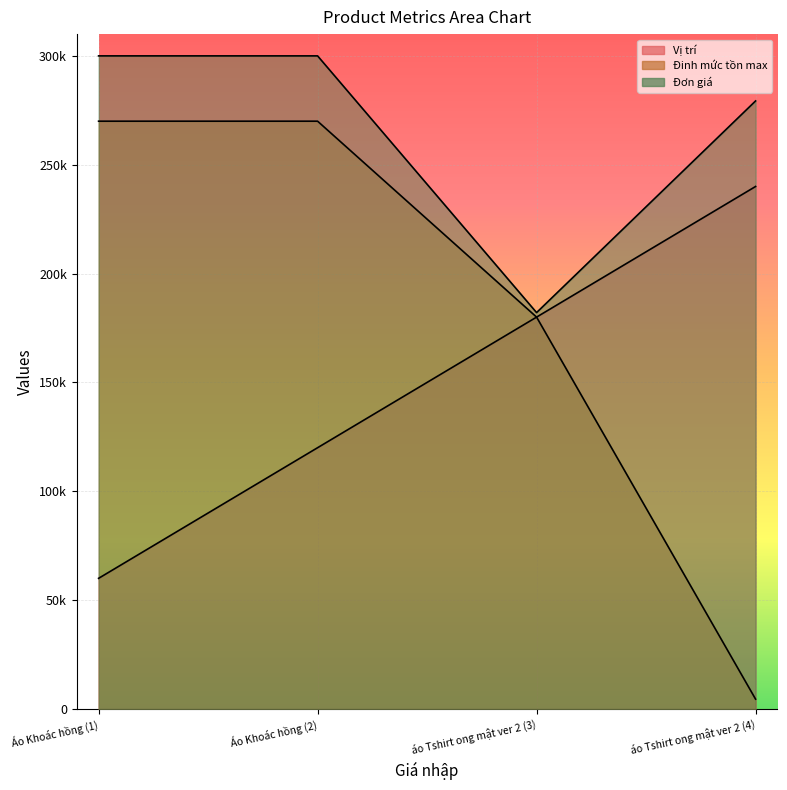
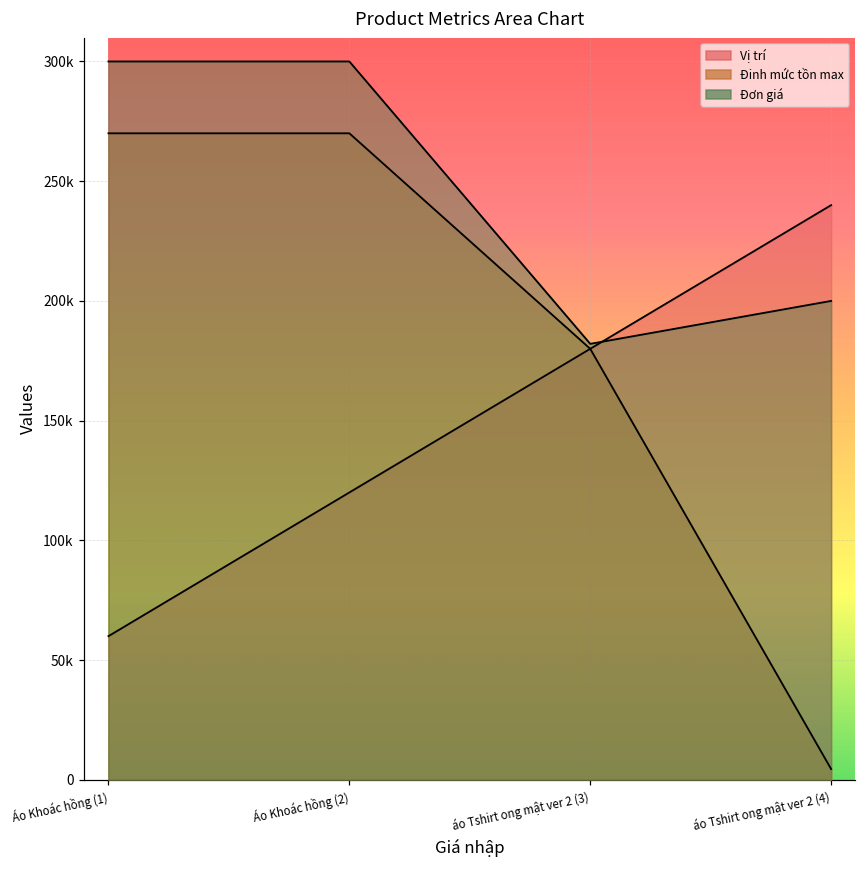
  {
    "Đơn giá": {
      "Áo Khoác hồng (1)": 300000,
      "Áo Khoác hồng (2)": 300000,
      "áo Tshirt ong mật ver 2 (3)": 182000,
-     "áo Tshirt ong mật ver 2 (4)": 279000
+     "áo Tshirt ong mật ver 2 (4)": 200000
    }
  }
